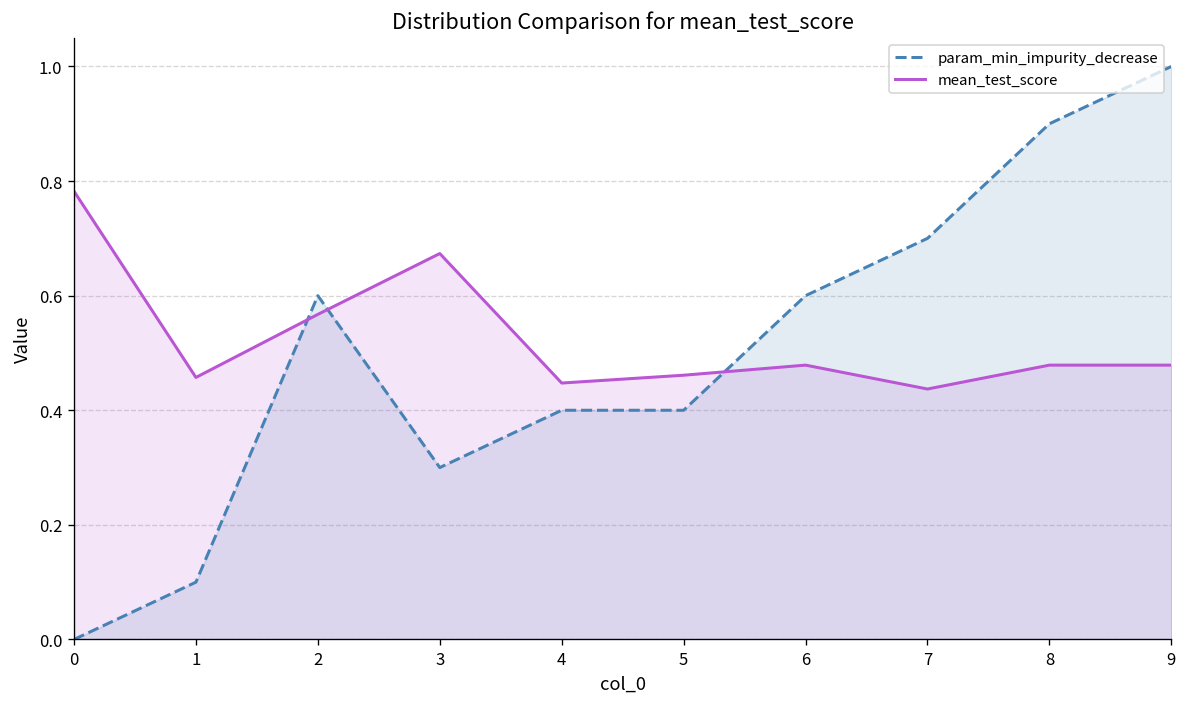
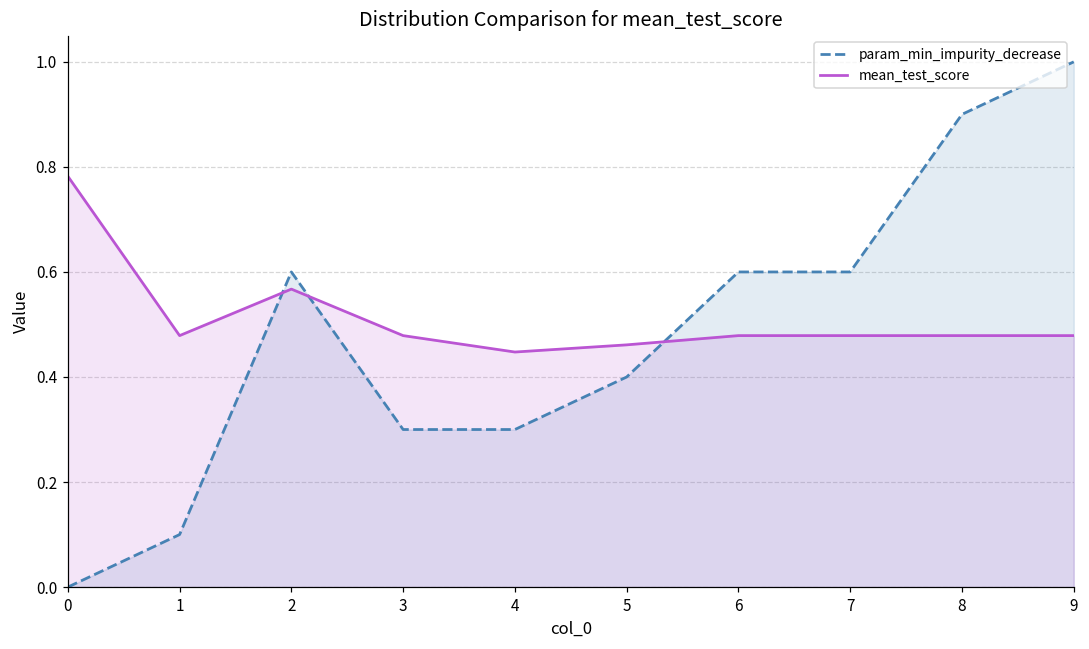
  {
    "param_min_impurity_decrease": {
      "0": 0.0,
      "1": 0.1,
      "2": 0.6,
      "3": 0.3,
-     "4": 0.4,
+     "4": 0.3,
      "5": 0.4,
      "6": 0.6,
-     "7": 0.7,
+     "7": 0.6,
      "8": 0.9,
      "9": 1.0
    },
    "mean_test_score": {
      "0": 0.78,
-     "1": 0.46,
+     "1": 0.48,
      "2": 0.57,
-     "3": 0.67,
+     "3": 0.48,
      "4": 0.45,
      "5": 0.46,
      "6": 0.48,
-     "7": 0.44,
+     "7": 0.48,
      "8": 0.48,
      "9": 0.48
    }
  }
